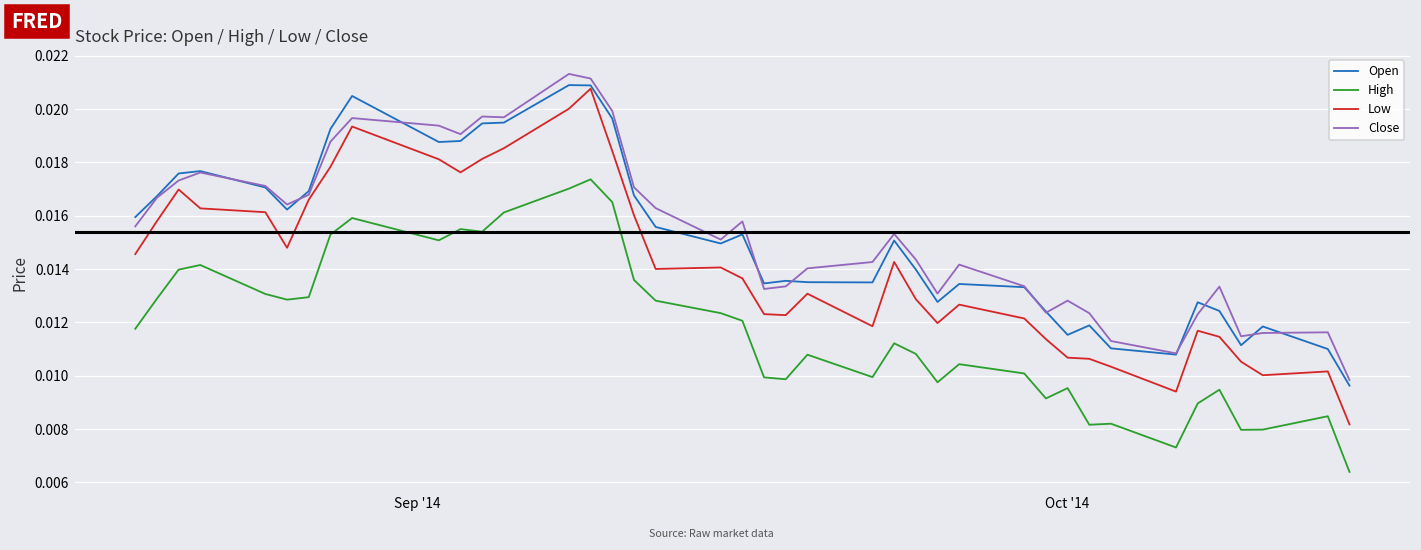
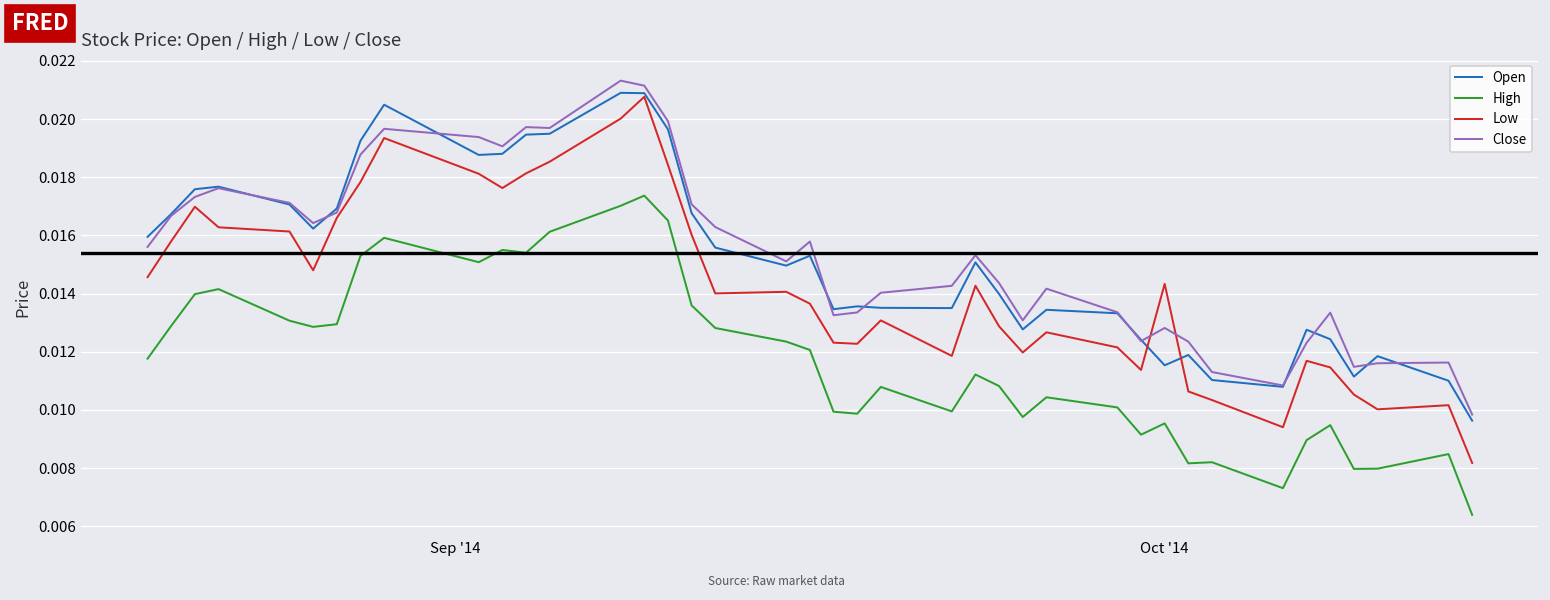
  {
    "Open": {
      "Oct '14": 0.0115
    },
    "High": {
      "Oct '14": 0.0095
    },
    "Low": {
-     "Oct '14": 0.0107
+     "Oct '14": 0.0143
    },
    "Close": {
      "Oct '14": 0.0128
    }
  }
